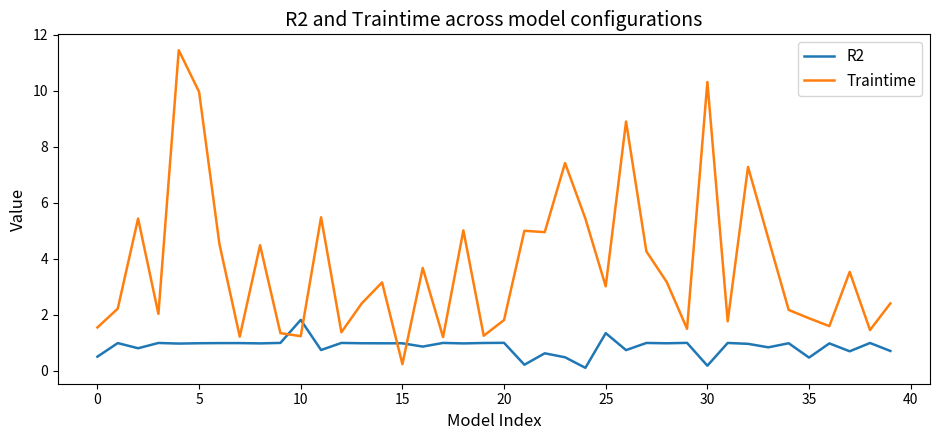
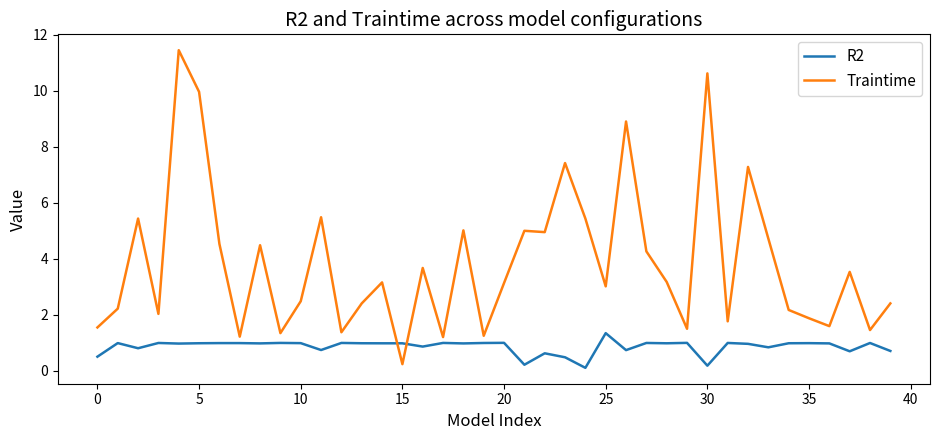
  {
    "R2": {
      "0": 0.5,
      "5": 1.0,
-     "10": 1.8,
+     "10": 1.0,
      "15": 1.0,
      "20": 1.0,
      "25": 1.3,
      "30": 0.2,
-     "35": 0.5
+     "35": 1.0
    },
    "Traintime": {
      "0": 1.5,
      "5": 10.0,
-     "10": 1.2,
+     "10": 2.5,
      "15": 0.2,
-     "20": 1.8,
+     "20": 3.1,
      "25": 3.0,
-     "30": 10.3,
+     "30": 10.6,
      "35": 1.9
    }
  }
